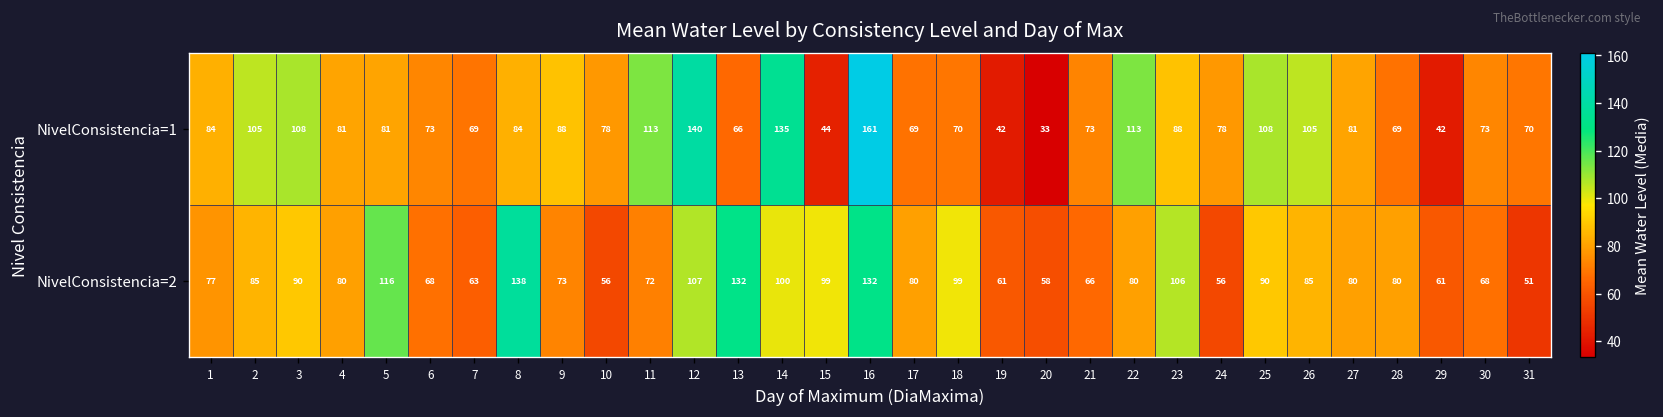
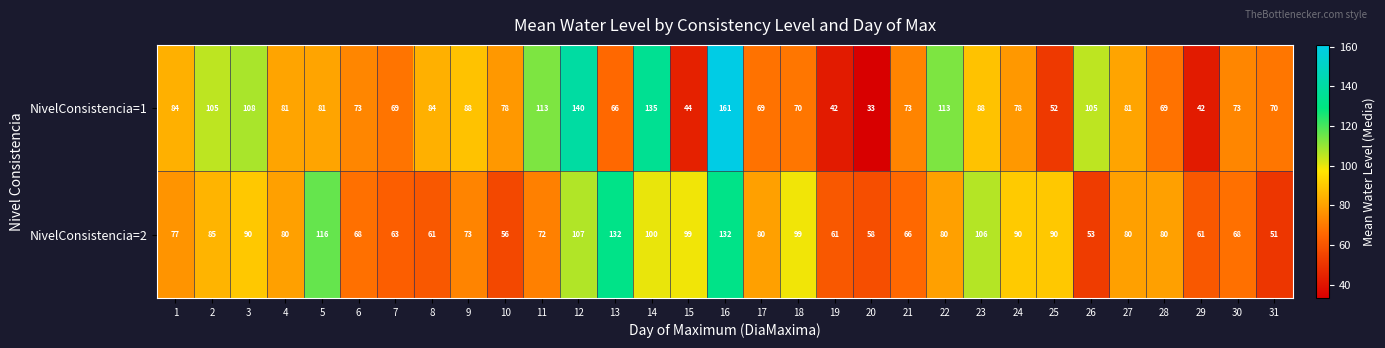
  {
    "NivelConsistencia=1": {
      "1": 84,
      "2": 105,
      "3": 108,
      "4": 81,
      "5": 81,
      "6": 73,
      "7": 69,
      "8": 84,
      "9": 88,
      "10": 78,
      "11": 113,
      "12": 140,
      "13": 66,
      "14": 135,
      "15": 44,
      "16": 161,
      "17": 69,
      "18": 70,
      "19": 42,
      "20": 33,
      "21": 73,
      "22": 113,
      "23": 88,
      "24": 78,
-     "25": 108,
+     "25": 52,
      "26": 105,
      "27": 81,
      "28": 69,
      "29": 42,
      "30": 73,
      "31": 70
    },
    "NivelConsistencia=2": {
      "1": 77,
      "2": 85,
      "3": 90,
      "4": 80,
      "5": 116,
      "6": 68,
      "7": 63,
-     "8": 138,
+     "8": 61,
      "9": 73,
      "10": 56,
      "11": 72,
      "12": 107,
      "13": 132,
      "14": 100,
      "15": 99,
      "16": 132,
      "17": 80,
      "18": 99,
      "19": 61,
      "20": 58,
      "21": 66,
      "22": 80,
      "23": 106,
-     "24": 56,
+     "24": 90,
      "25": 90,
-     "26": 85,
+     "26": 53,
      "27": 80,
      "28": 80,
      "29": 61,
      "30": 68,
      "31": 51
    }
  }
